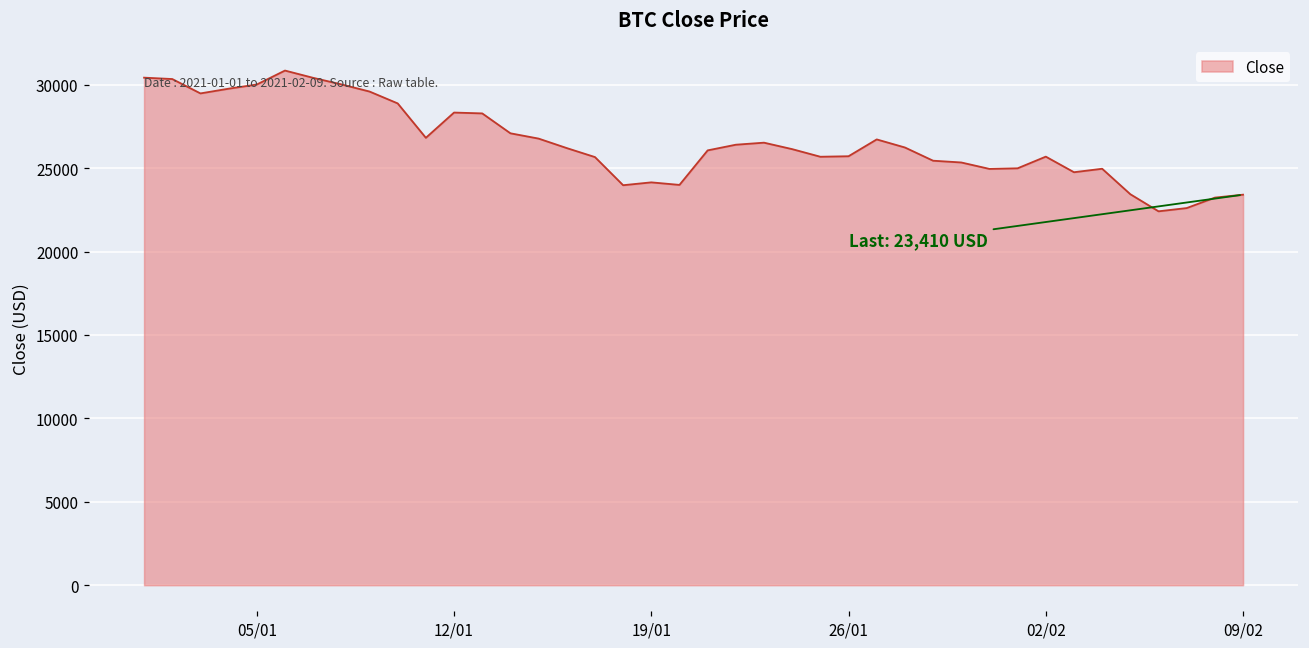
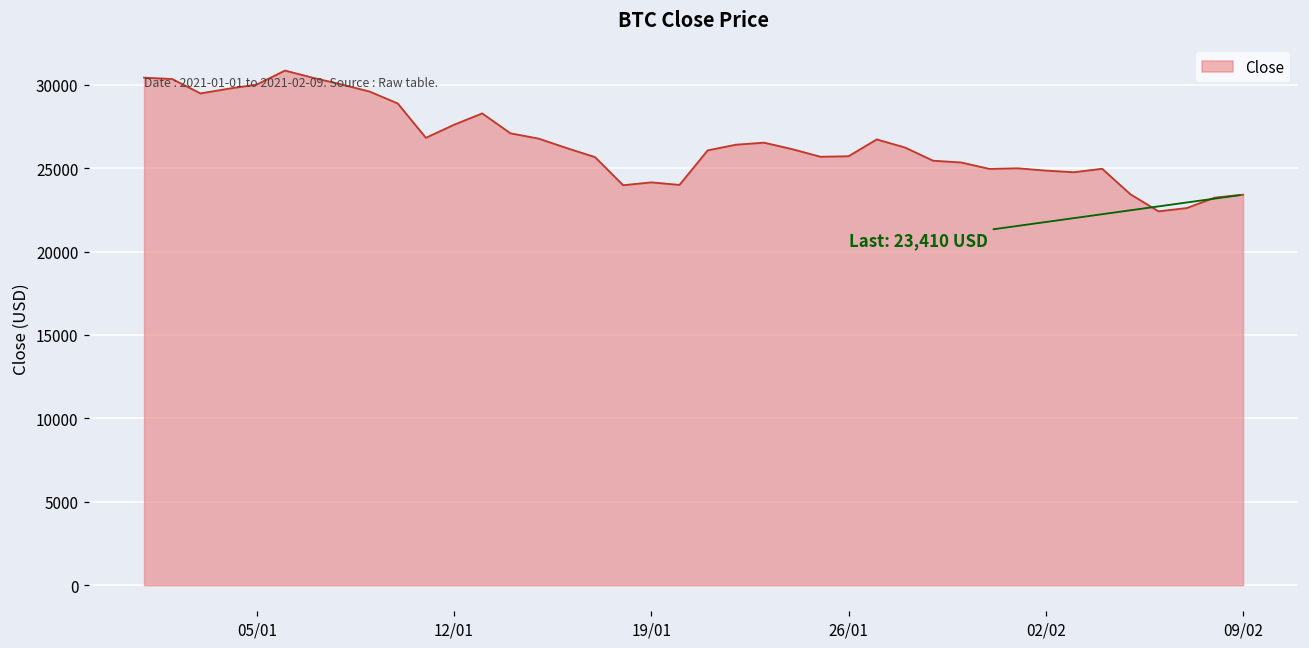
  {
-   "12/01": 28300,
+   "12/01": 27600,
    "19/01": 24100,
    "26/01": 25700,
-   "02/02": 25700,
+   "02/02": 24900,
    "09/02": 23400
  }
